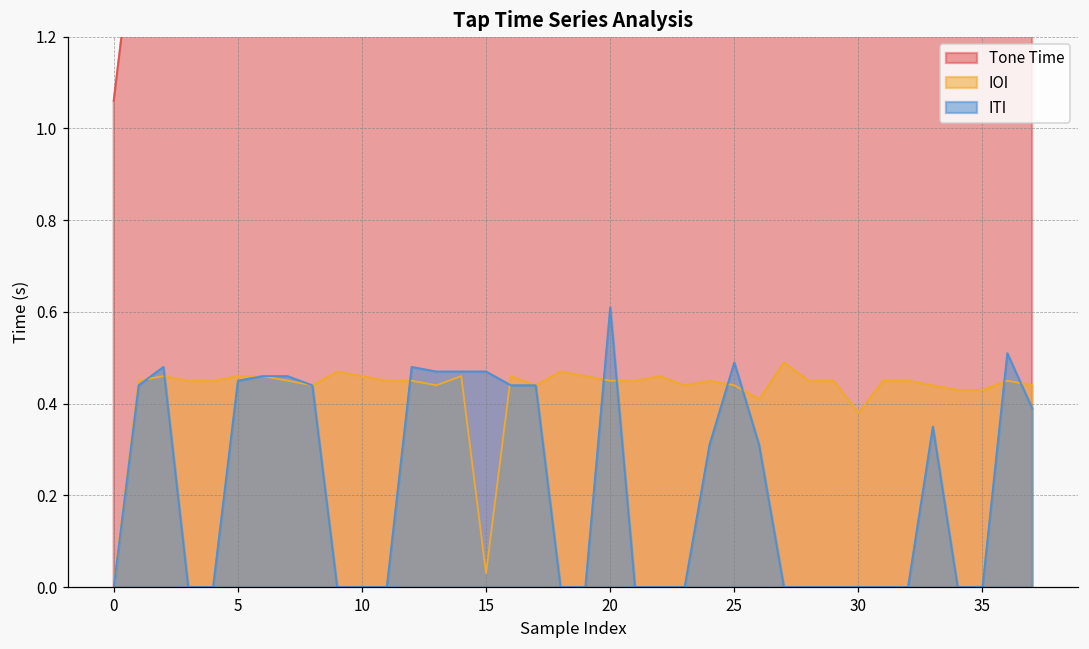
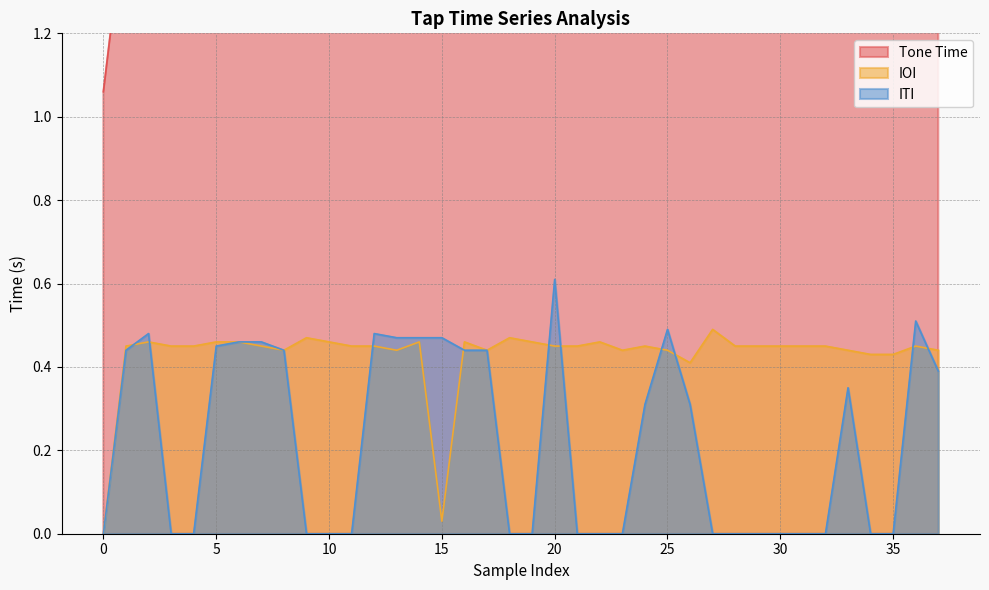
  {
    "Tone Time": {
      "0": 1.06
    },
    "IOI": {
      "5": 0.46,
      "10": 0.46,
      "15": 0.03,
      "20": 0.45,
      "25": 0.44,
-     "30": 0.38,
+     "30": 0.45,
      "35": 0.43
    },
    "ITI": {
      "5": 0.45,
      "10": 0.00,
      "15": 0.47,
      "20": 0.61,
      "25": 0.49,
      "30": 0.00,
      "35": 0.00
    }
  }
